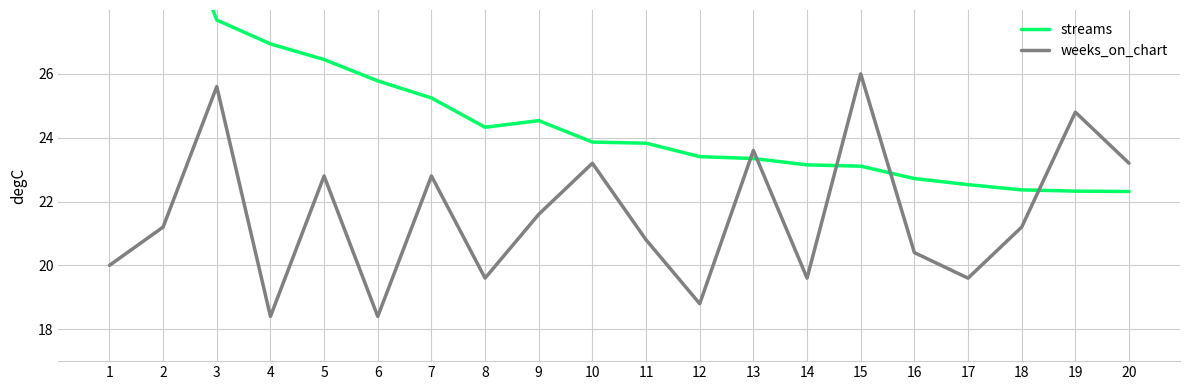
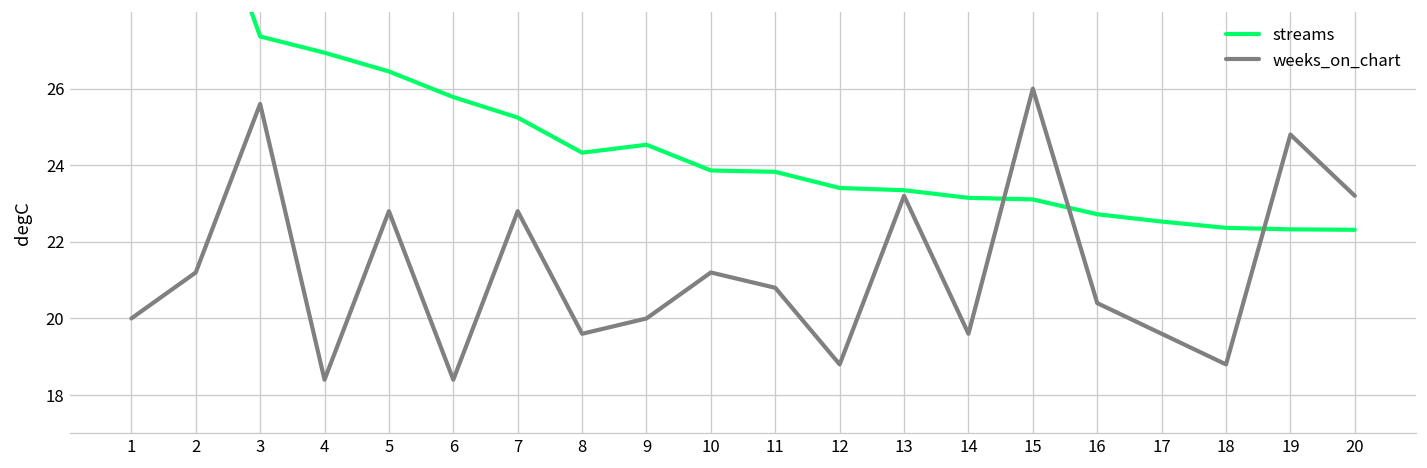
  {
    "streams": {
-     "3": 27.7,
+     "3": 27.4,
      "4": 26.9,
      "5": 26.4,
      "6": 25.8,
      "7": 25.2,
      "8": 24.3,
      "9": 24.5,
      "10": 23.9,
      "11": 23.8,
      "12": 23.4,
      "13": 23.3,
      "14": 23.1,
      "15": 23.1,
      "16": 22.7,
      "17": 22.5,
      "18": 22.4,
      "19": 22.3,
      "20": 22.3
    },
    "weeks_on_chart": {
      "1": 20.0,
      "2": 21.2,
      "3": 25.6,
      "4": 18.4,
      "5": 22.8,
      "6": 18.4,
      "7": 22.8,
      "8": 19.6,
-     "9": 21.6,
-     "10": 23.2,
+     "9": 20.0,
+     "10": 21.2,
      "11": 20.8,
      "12": 18.8,
-     "13": 23.6,
+     "13": 23.2,
      "14": 19.6,
      "15": 26.0,
      "16": 20.4,
      "17": 19.6,
-     "18": 21.2,
+     "18": 18.8,
      "19": 24.8,
      "20": 23.2
    }
  }
